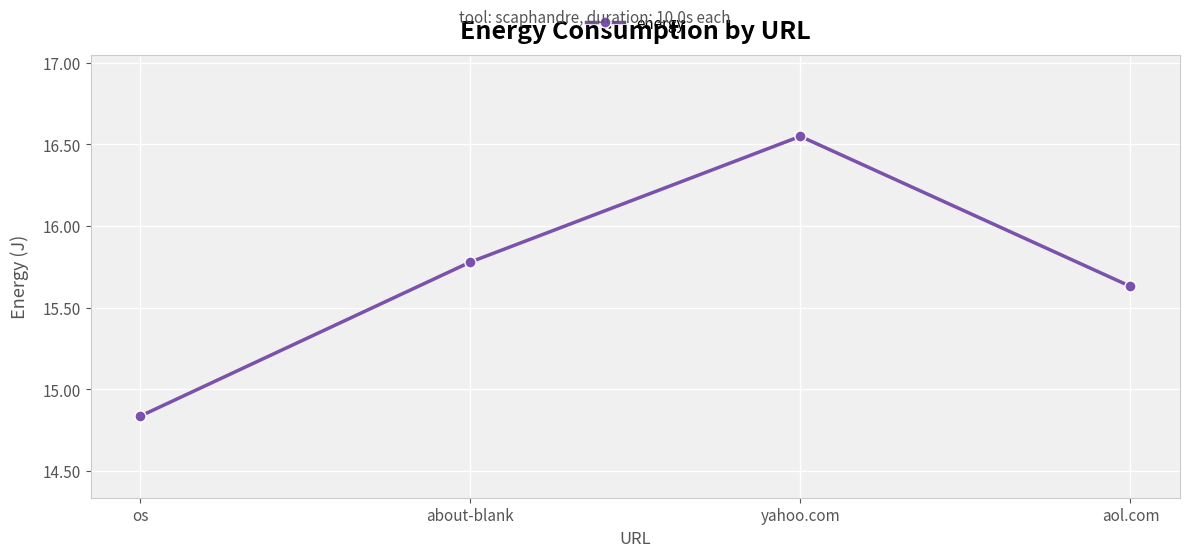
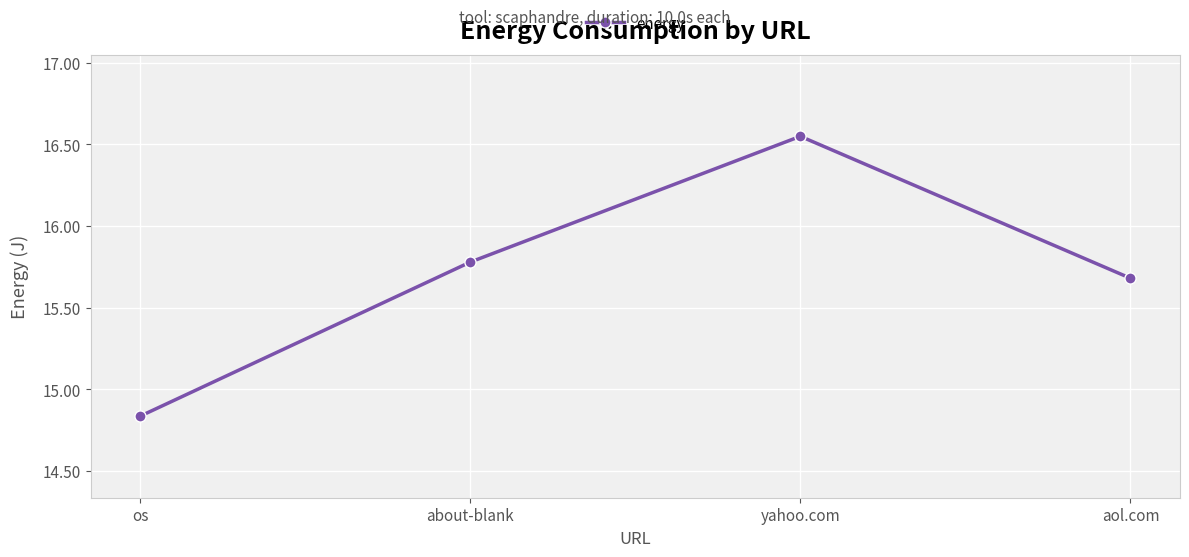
  {
    "os": 14.83,
    "about-blank": 15.78,
    "yahoo.com": 16.55,
-   "aol.com": 15.63
+   "aol.com": 15.68
  }
